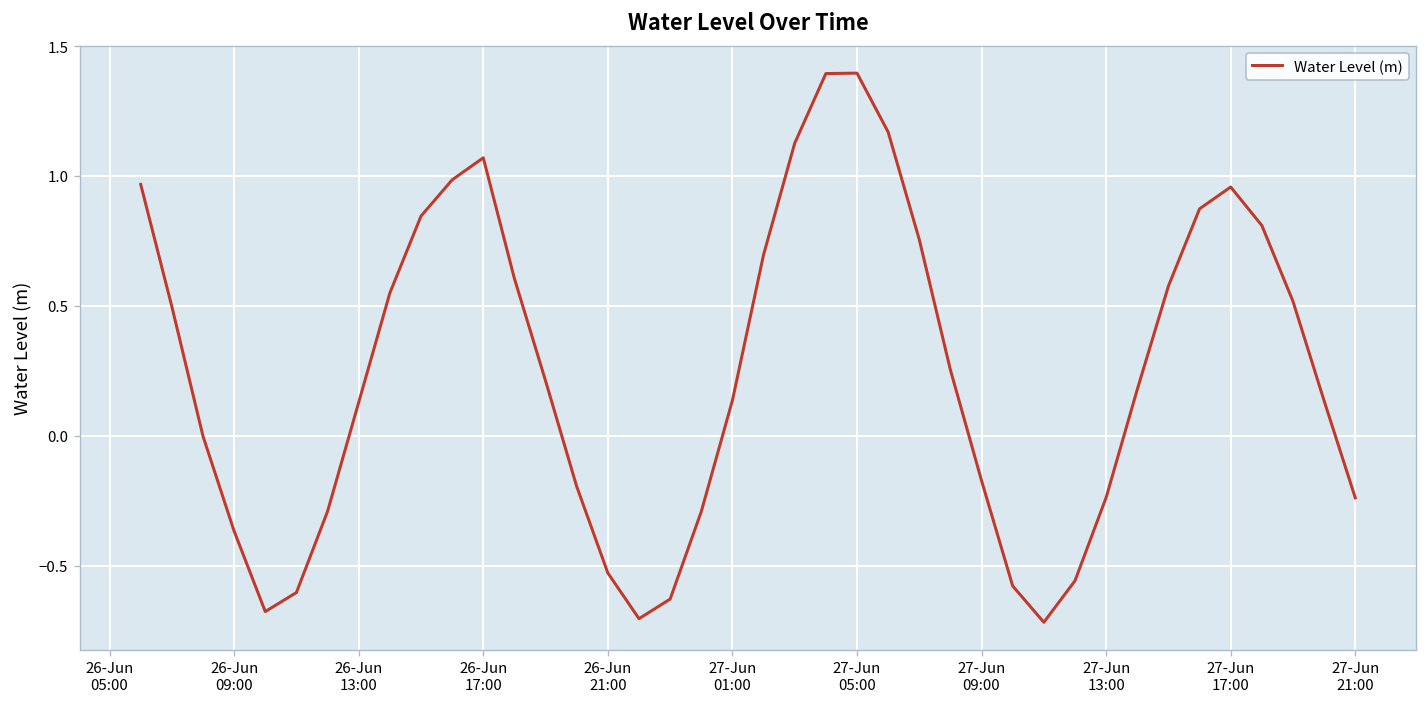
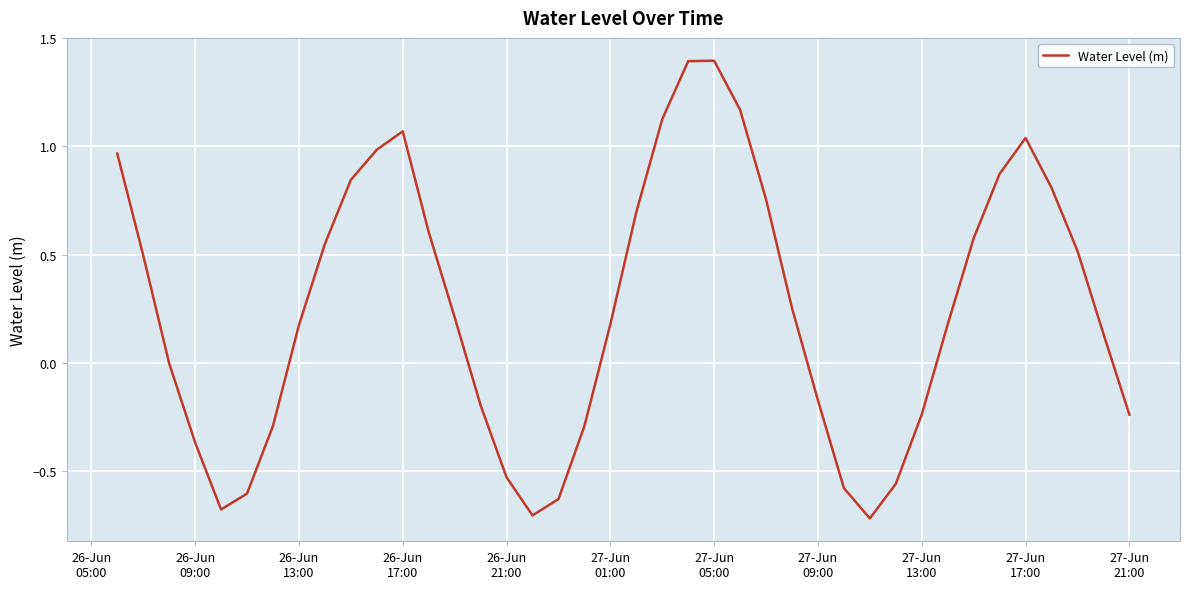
  {
    "26-Jun 09:00": -0.37,
-   "26-Jun 13:00": 0.13,
+   "26-Jun 13:00": 0.17,
    "26-Jun 17:00": 1.07,
    "26-Jun 21:00": -0.53,
-   "27-Jun 01:00": 0.14,
+   "27-Jun 01:00": 0.18,
    "27-Jun 05:00": 1.40,
    "27-Jun 09:00": -0.17,
    "27-Jun 13:00": -0.24,
-   "27-Jun 17:00": 0.96,
+   "27-Jun 17:00": 1.04,
    "27-Jun 21:00": -0.24
  }
